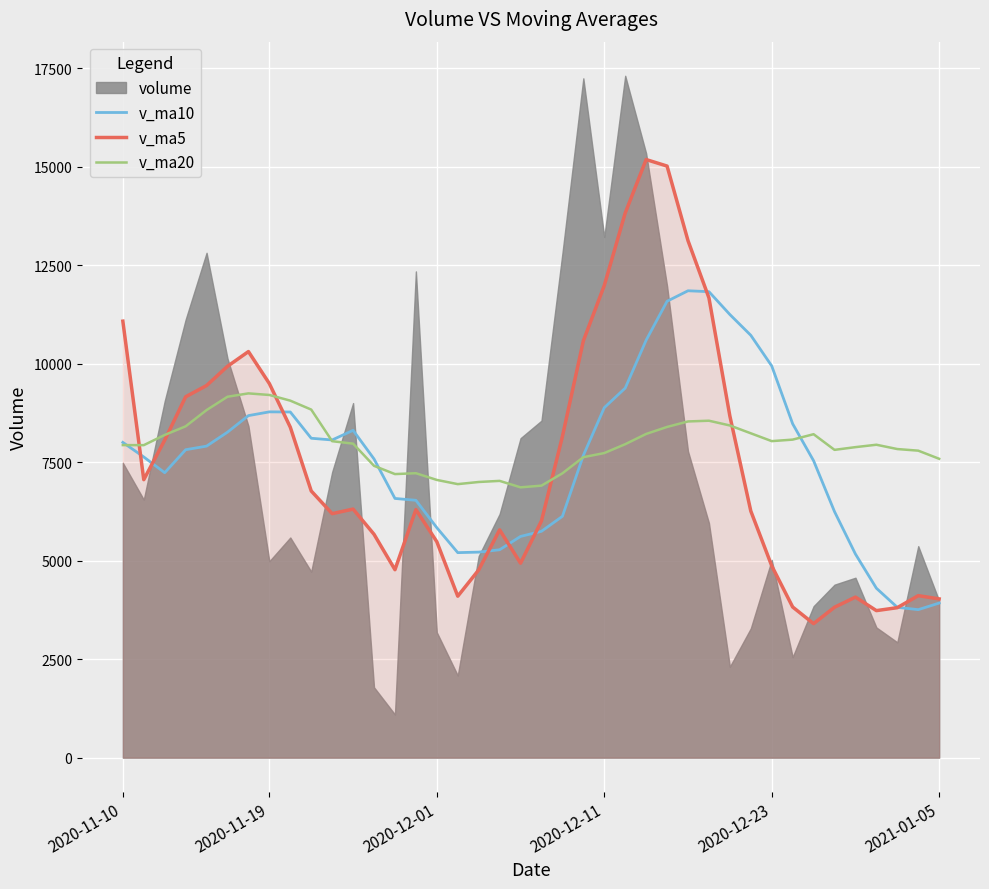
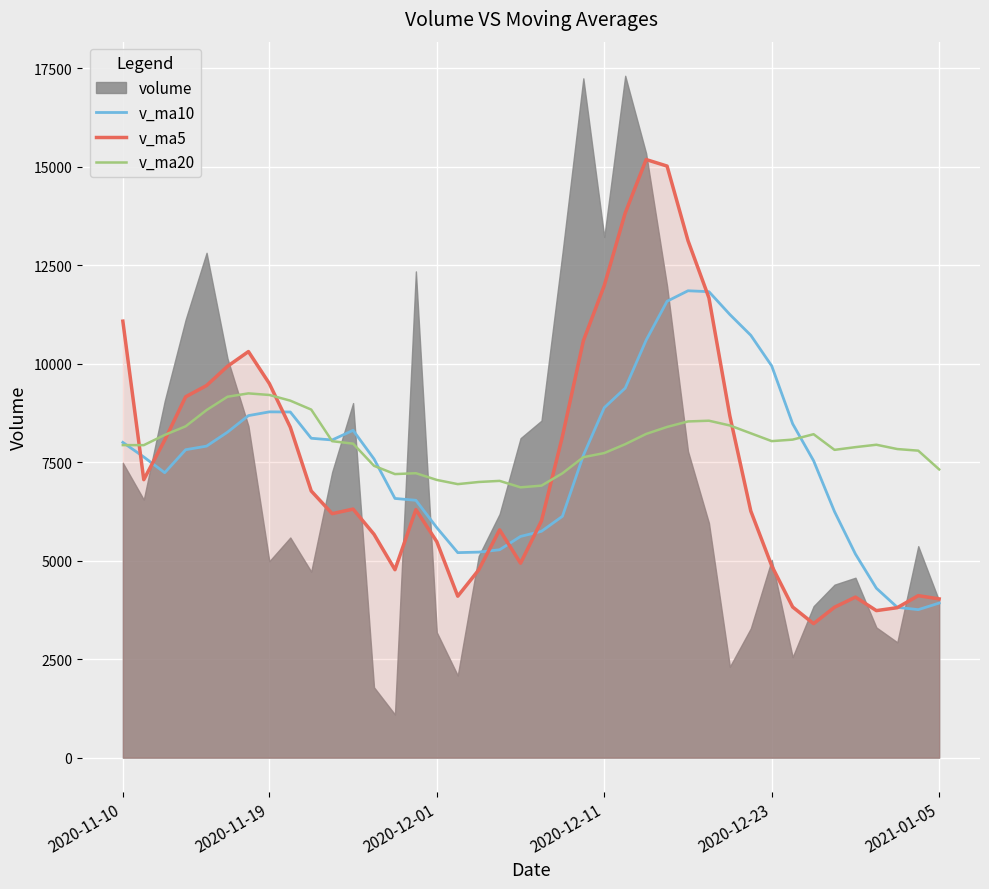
  {
    "v_ma10": {
      "2020-11-10": 8000
    },
    "volume": {
      "2020-11-10": 7500
    },
    "v_ma5": {
      "2020-11-10": 11100
    },
    "v_ma20": {
      "2020-11-10": 7900,
-     "2021-01-05": 7600
+     "2021-01-05": 7300
    }
  }
